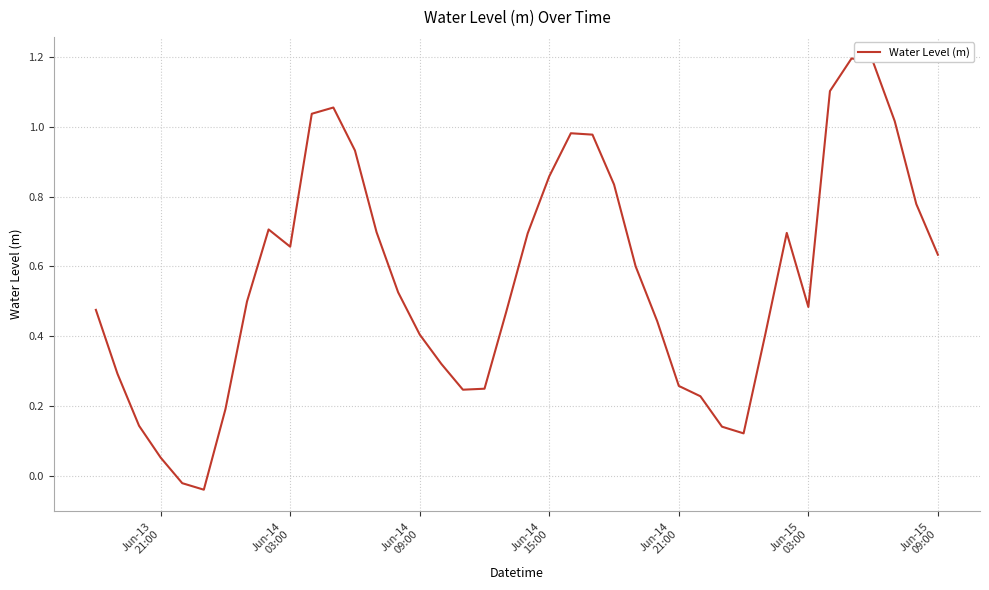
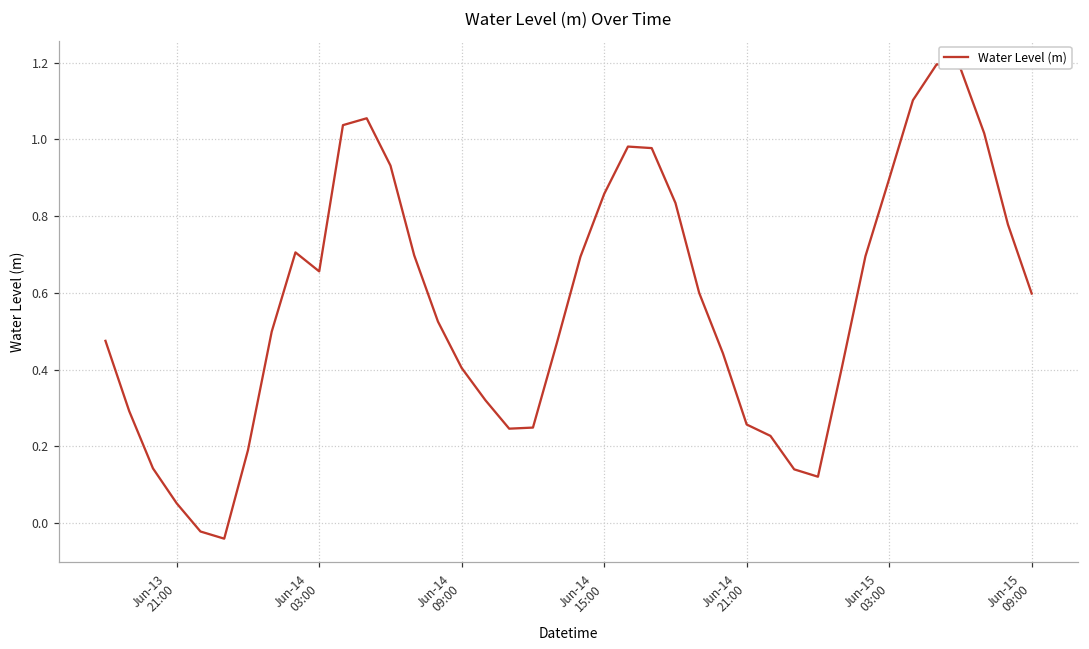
  {
    "Jun-13 21:00": 0.05,
    "Jun-14 03:00": 0.66,
    "Jun-14 09:00": 0.40,
    "Jun-14 15:00": 0.86,
    "Jun-14 21:00": 0.26,
-   "Jun-15 03:00": 0.48,
-   "Jun-15 09:00": 0.63
+   "Jun-15 03:00": 0.90,
+   "Jun-15 09:00": 0.60
  }
